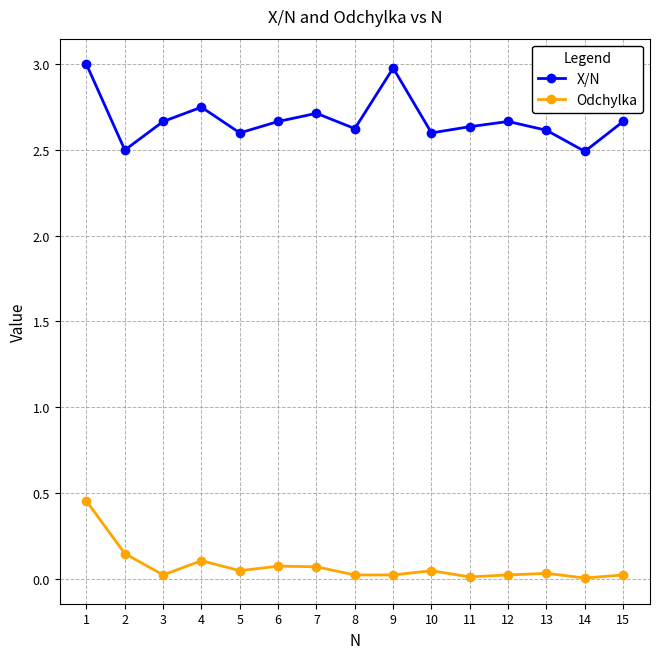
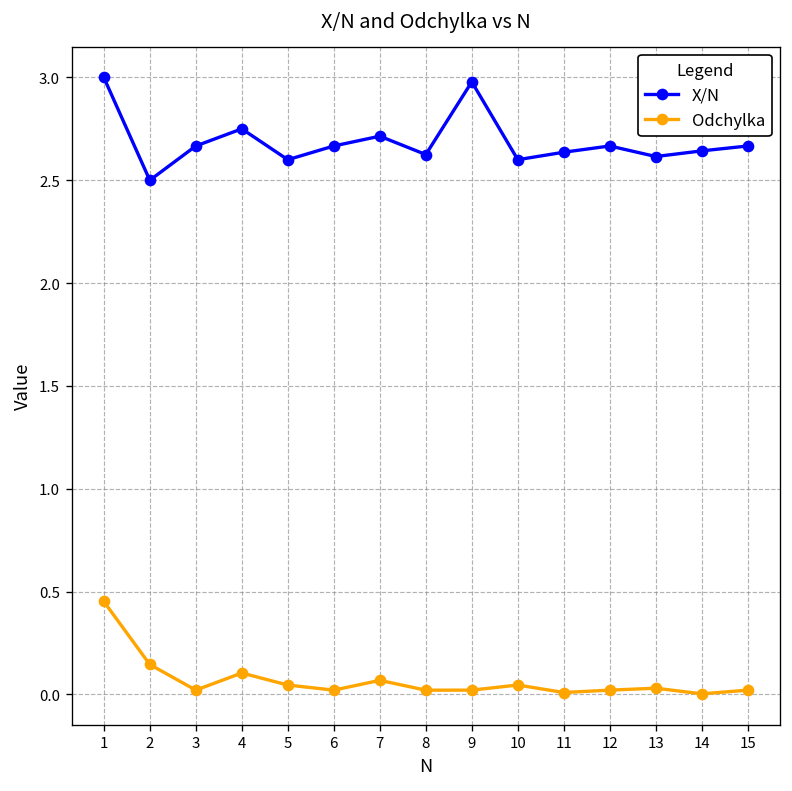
  {
    "X/N": {
      "1": 3.00,
      "2": 2.50,
      "3": 2.67,
      "4": 2.75,
      "5": 2.60,
      "6": 2.67,
      "7": 2.71,
      "8": 2.63,
      "9": 2.98,
      "10": 2.60,
      "11": 2.64,
      "12": 2.67,
      "13": 2.62,
-     "14": 2.49,
+     "14": 2.64,
      "15": 2.67
    },
    "Odchylka": {
      "1": 0.45,
      "2": 0.15,
      "3": 0.02,
      "4": 0.10,
      "5": 0.05,
-     "6": 0.07,
+     "6": 0.02,
      "7": 0.07,
      "8": 0.02,
      "9": 0.02,
      "10": 0.05,
      "11": 0.01,
      "12": 0.02,
      "13": 0.03,
      "14": 0.00,
      "15": 0.02
    }
  }
